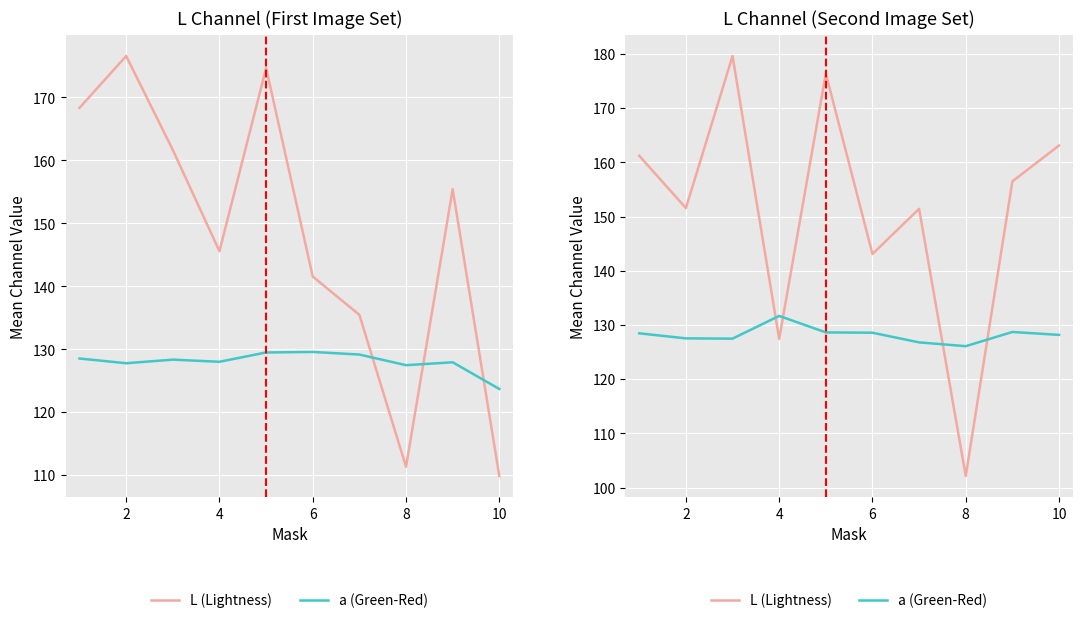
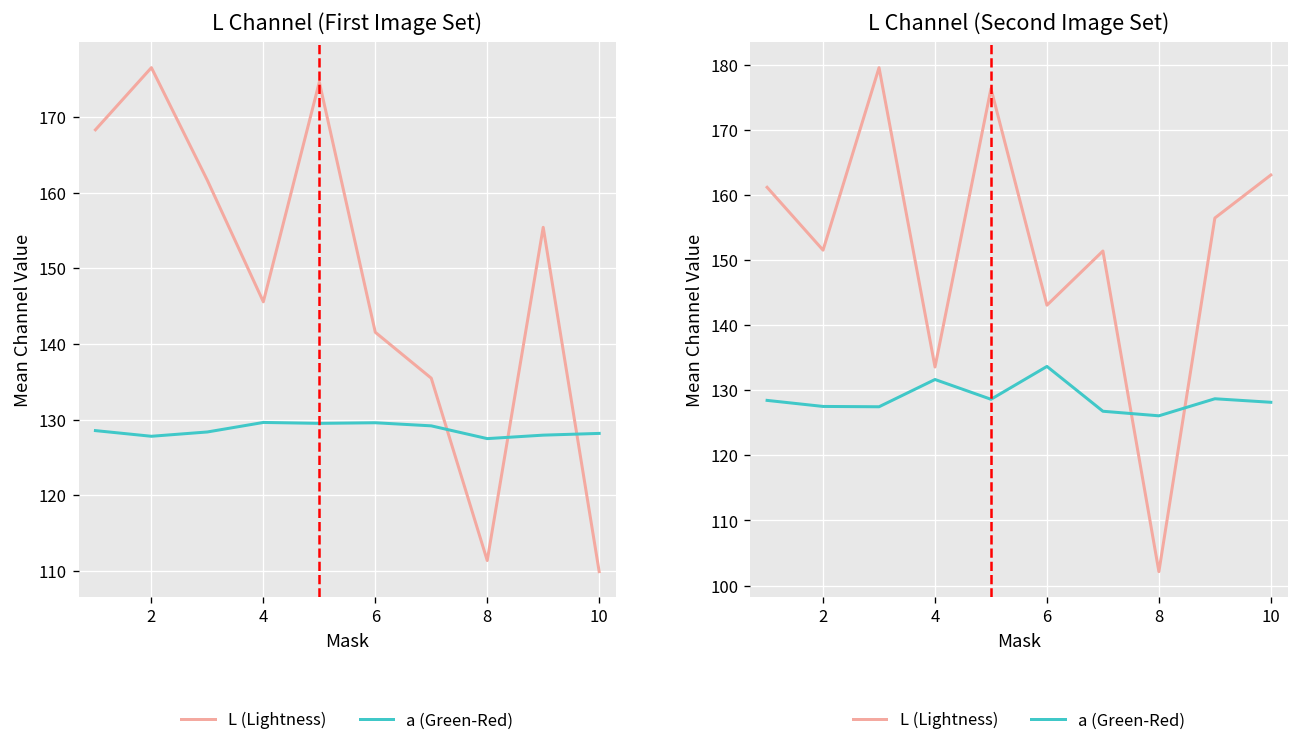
  {
    "L Channel (First Image Set)": {
      "L (Lightness)": {
        "2": 177,
        "4": 146,
        "6": 142,
        "8": 111,
        "10": 110
      },
      "a (Green-Red)": {
        "2": 128,
-       "4": 128,
+       "4": 130,
        "6": 130,
        "8": 127,
-       "10": 124
+       "10": 128
      }
    },
    "L Channel (Second Image Set)": {
      "L (Lightness)": {
        "2": 152,
-       "4": 127,
+       "4": 134,
        "6": 143,
        "8": 102,
        "10": 163
      },
      "a (Green-Red)": {
        "2": 128,
        "4": 132,
-       "6": 129,
+       "6": 134,
        "8": 126,
        "10": 128
      }
    }
  }
